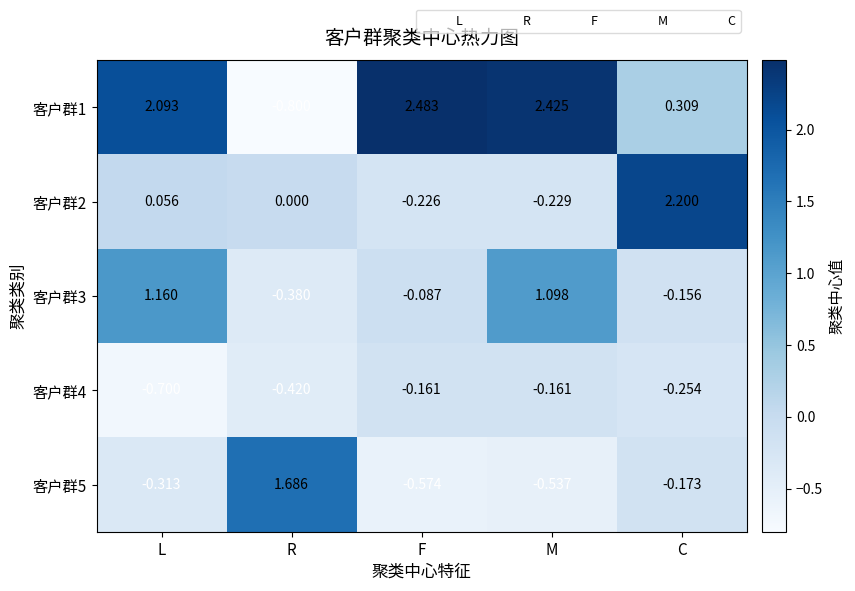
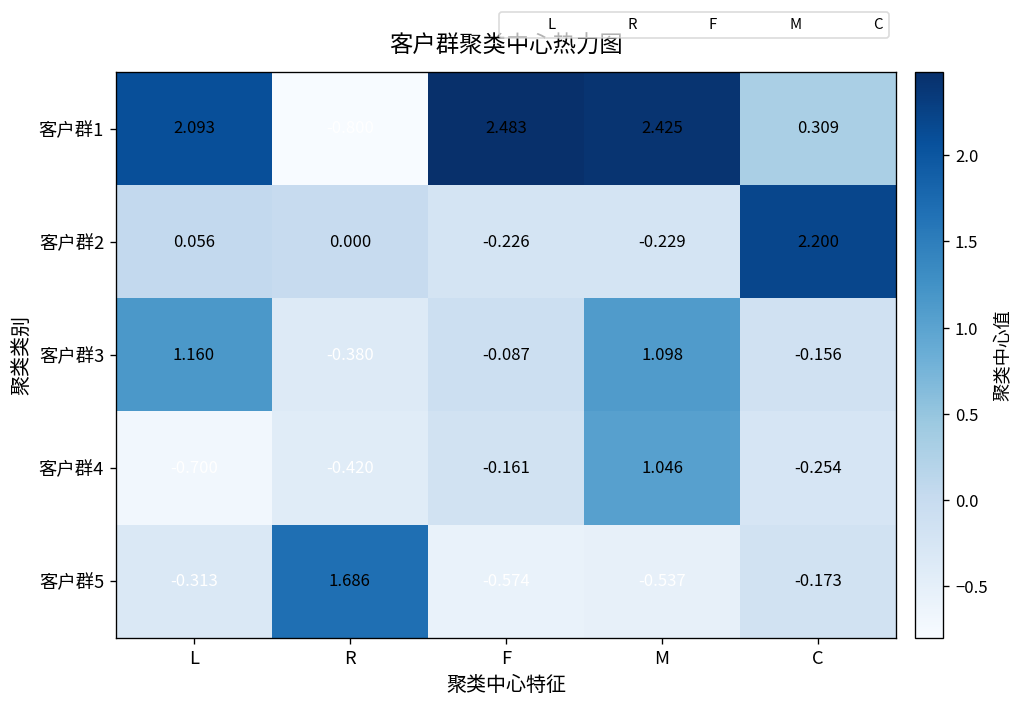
  {
    "客户群1": {
      "L": 2.093,
      "F": 2.483,
      "M": 2.425,
      "C": 0.309
    },
    "客户群2": {
      "L": 0.056,
      "R": 0.000,
      "F": -0.226,
      "M": -0.229,
      "C": 2.200
    },
    "客户群3": {
      "L": 1.160,
      "F": -0.087,
      "M": 1.098,
      "C": -0.156
    },
    "客户群4": {
      "F": -0.161,
-     "M": -0.161,
+     "M": 1.046,
      "C": -0.254
    },
    "客户群5": {
      "R": 1.686,
      "C": -0.173
    }
  }
